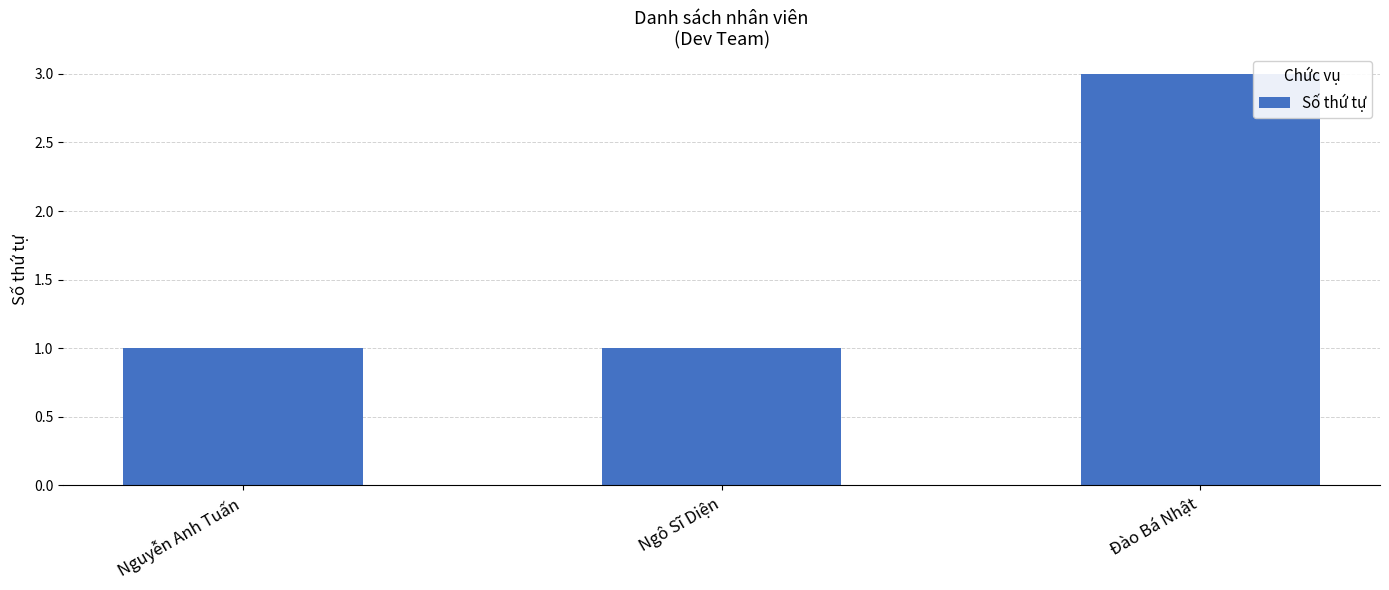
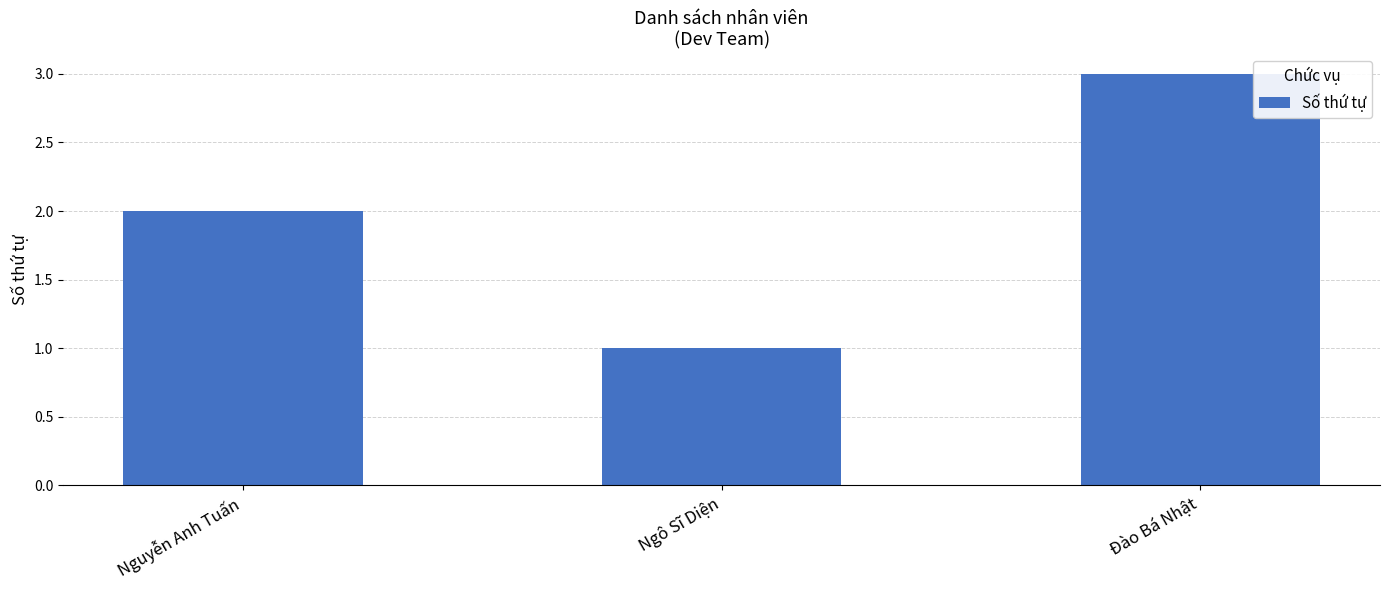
  {
-   "Nguyễn Anh Tuấn": 1,
+   "Nguyễn Anh Tuấn": 2,
    "Ngô Sĩ Diện": 1,
    "Đào Bá Nhật": 3
  }
